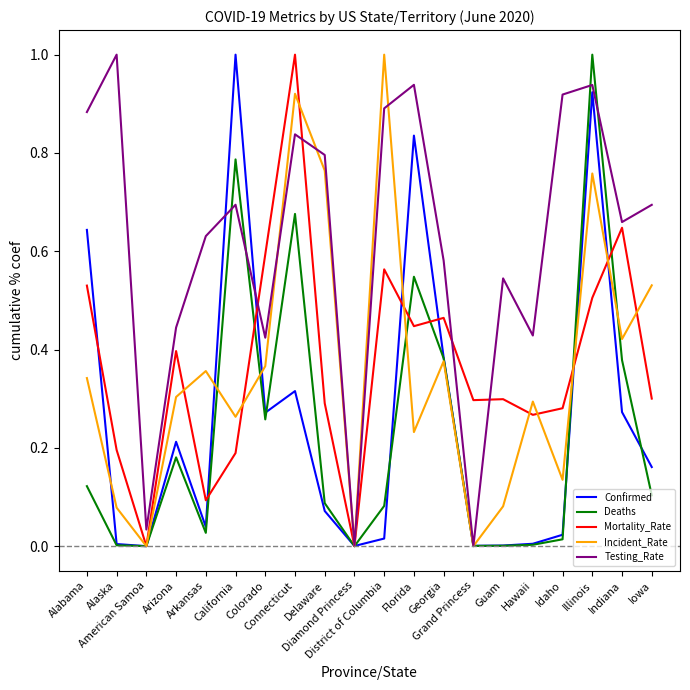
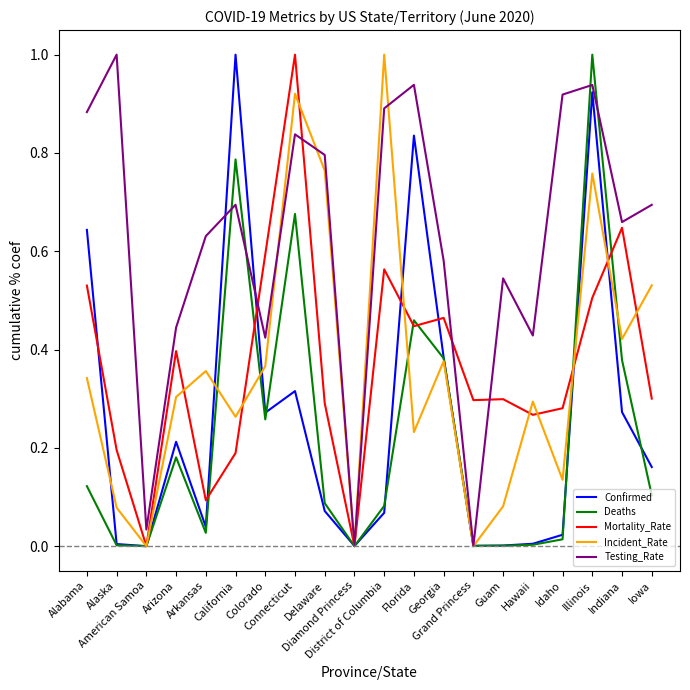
  {
    "Confirmed": {
      "Alabama": 0.64,
      "Arizona": 0.21,
      "Arkansas": 0.04,
      "California": 1.00,
      "Colorado": 0.27,
      "Connecticut": 0.32,
      "Delaware": 0.07,
-     "District of Columbia": 0.02,
+     "District of Columbia": 0.07,
      "Florida": 0.84,
      "Idaho": 0.02,
      "Illinois": 0.92,
      "Indiana": 0.27,
      "Iowa": 0.16
    },
    "Deaths": {
      "Alabama": 0.12,
      "Arizona": 0.18,
      "Arkansas": 0.03,
      "California": 0.79,
      "Colorado": 0.26,
      "Connecticut": 0.68,
      "Delaware": 0.09,
      "District of Columbia": 0.08,
-     "Florida": 0.55,
+     "Florida": 0.46,
      "Idaho": 0.01,
      "Illinois": 1.00,
      "Indiana": 0.38
    },
    "Mortality_Rate": {
      "Alabama": 0.53,
      "Alaska": 0.20,
      "Arizona": 0.40,
      "Arkansas": 0.09,
      "California": 0.19,
      "Colorado": 0.59,
      "Connecticut": 1.00,
      "Delaware": 0.29,
      "District of Columbia": 0.56,
      "Florida": 0.45,
      "Georgia": 0.46,
      "Grand Princess": 0.30,
      "Guam": 0.30,
      "Hawaii": 0.27,
      "Idaho": 0.28,
      "Illinois": 0.51,
      "Indiana": 0.65,
      "Iowa": 0.30
    },
    "Incident_Rate": {
      "Alabama": 0.34,
      "Alaska": 0.08,
      "Arizona": 0.30,
      "Arkansas": 0.36,
      "California": 0.26,
      "Colorado": 0.37,
      "Connecticut": 0.92,
      "Delaware": 0.76,
      "District of Columbia": 1.00,
      "Florida": 0.23,
      "Georgia": 0.38,
      "Guam": 0.08,
      "Hawaii": 0.29,
      "Idaho": 0.13,
      "Illinois": 0.76,
      "Indiana": 0.42,
      "Iowa": 0.53
    },
    "Testing_Rate": {
      "Alabama": 0.88,
      "Alaska": 1.00,
      "American Samoa": 0.03,
      "Arizona": 0.44,
      "Arkansas": 0.63,
      "California": 0.69,
      "Colorado": 0.42,
      "Connecticut": 0.84,
      "Delaware": 0.80,
      "District of Columbia": 0.89,
      "Florida": 0.94,
      "Georgia": 0.58,
      "Guam": 0.54,
      "Hawaii": 0.43,
      "Idaho": 0.92,
      "Illinois": 0.94,
      "Indiana": 0.66,
      "Iowa": 0.69
    }
  }
